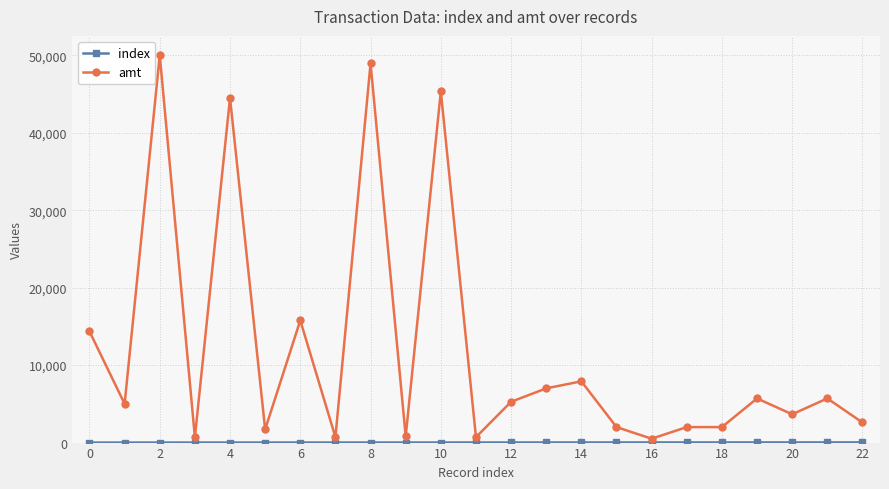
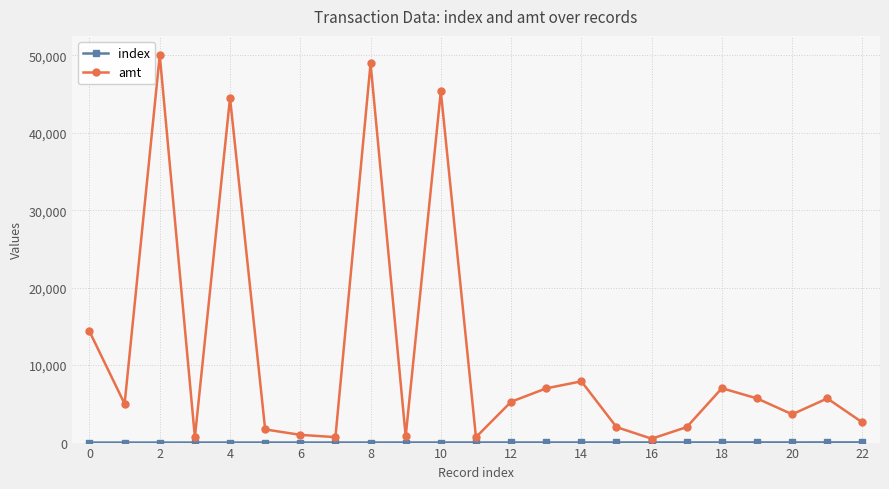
  {
    "index": {
      "0": "0",
      "2": "0",
      "4": "0",
      "6": "0",
      "8": "0",
      "10": "0",
      "12": "0",
      "14": "0",
      "16": "0",
      "18": "0",
      "20": "0",
      "22": "0"
    },
    "amt": {
      "0": "14,000",
      "2": "50,000",
      "4": "45,000",
-     "6": "16,000",
+     "6": "1,000",
      "8": "49,000",
      "10": "45,000",
      "12": "5,000",
      "14": "8,000",
      "16": "1,000",
-     "18": "2,000",
+     "18": "7,000",
      "20": "4,000",
      "22": "3,000"
    }
  }
